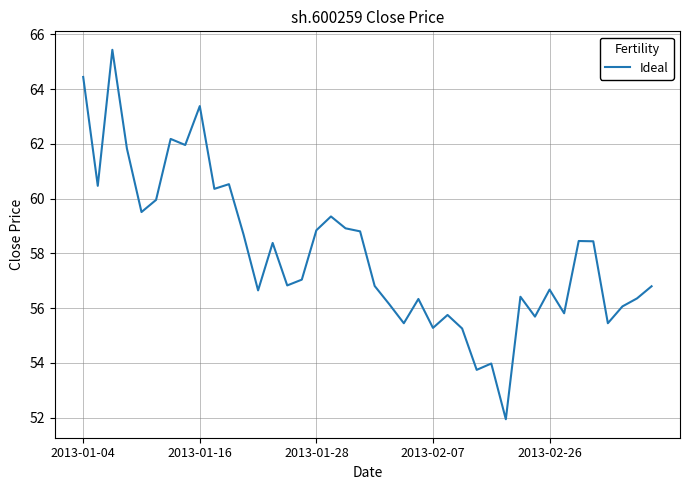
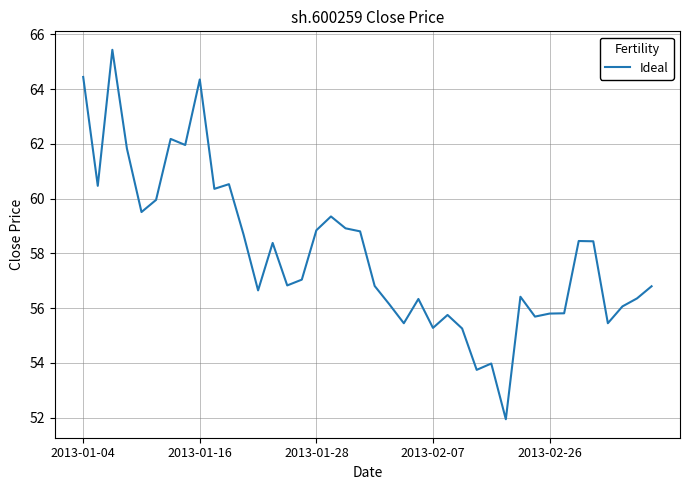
  {
    "2013-01-04": 64.4,
-   "2013-01-16": 63.4,
+   "2013-01-16": 64.3,
    "2013-01-28": 58.8,
    "2013-02-07": 55.3,
-   "2013-02-26": 56.7
+   "2013-02-26": 55.8
  }
